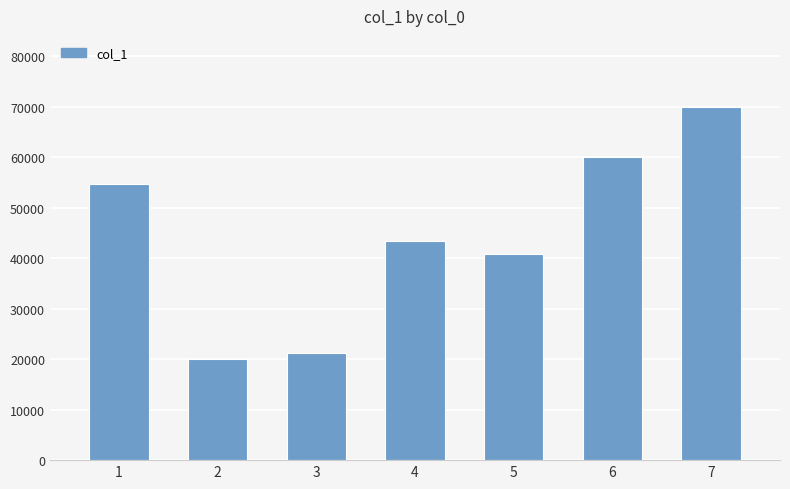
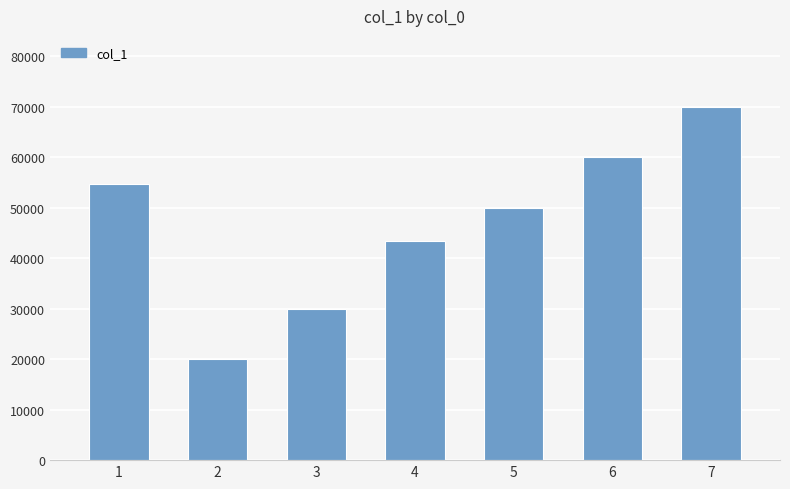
  {
    "1": 55000,
    "2": 20000,
-   "3": 21000,
+   "3": 30000,
    "4": 43000,
-   "5": 41000,
+   "5": 50000,
    "6": 60000,
    "7": 70000
  }
